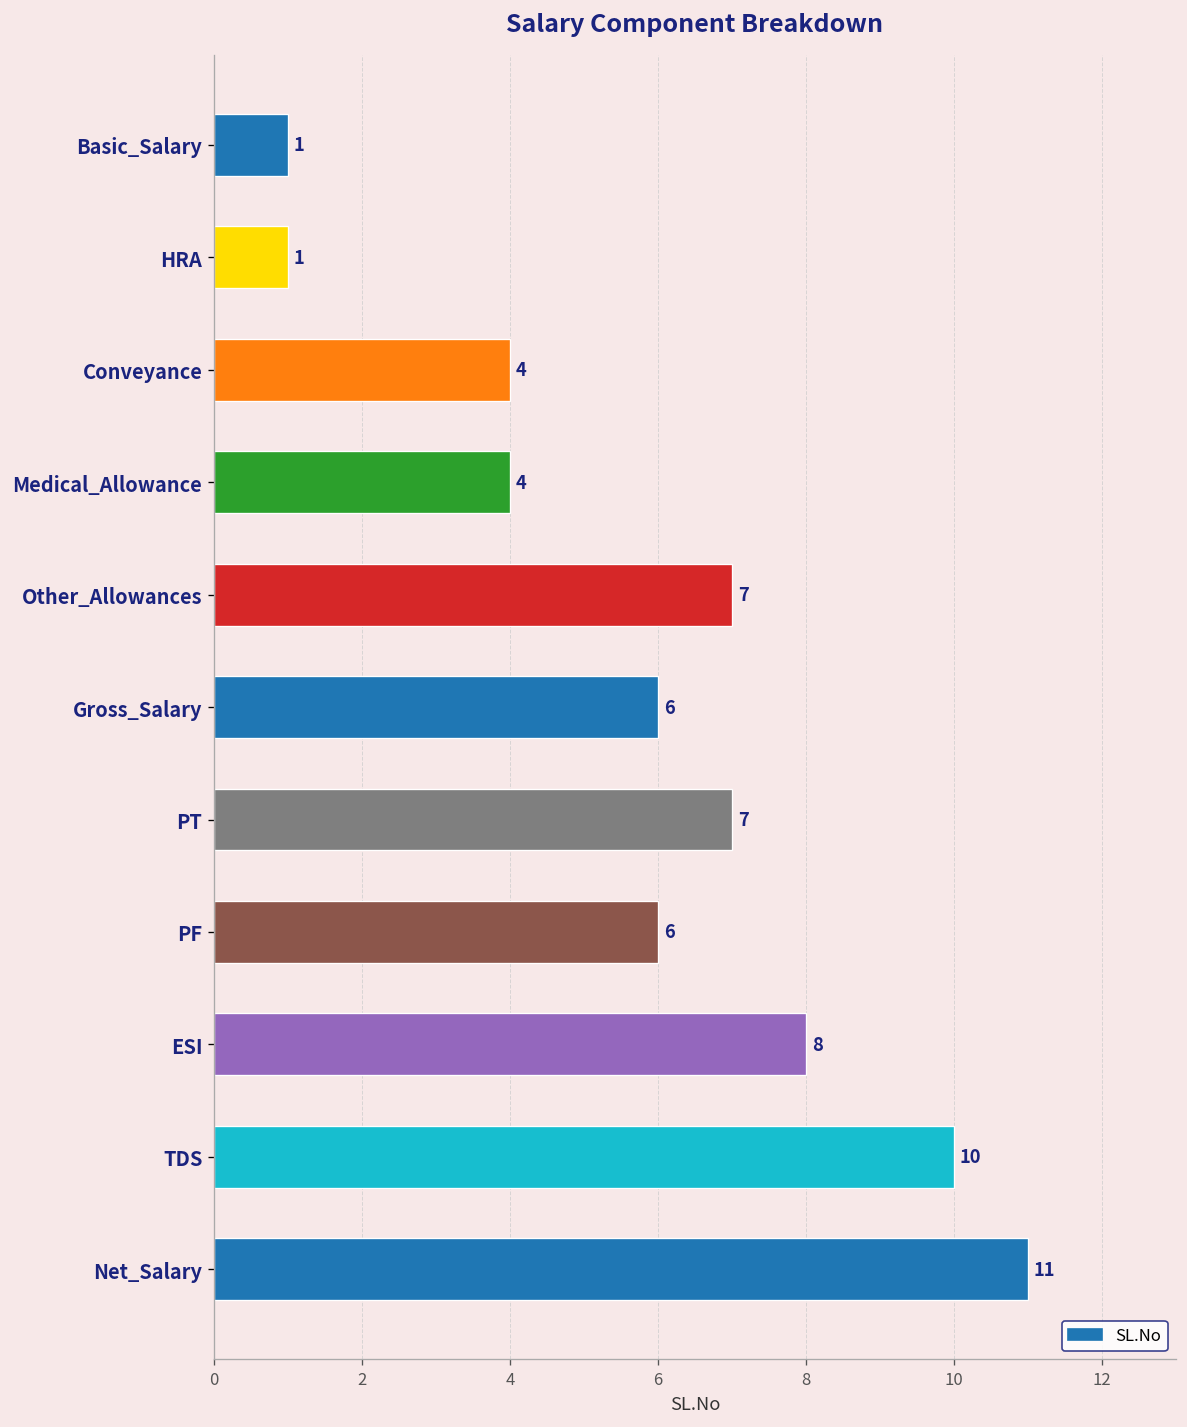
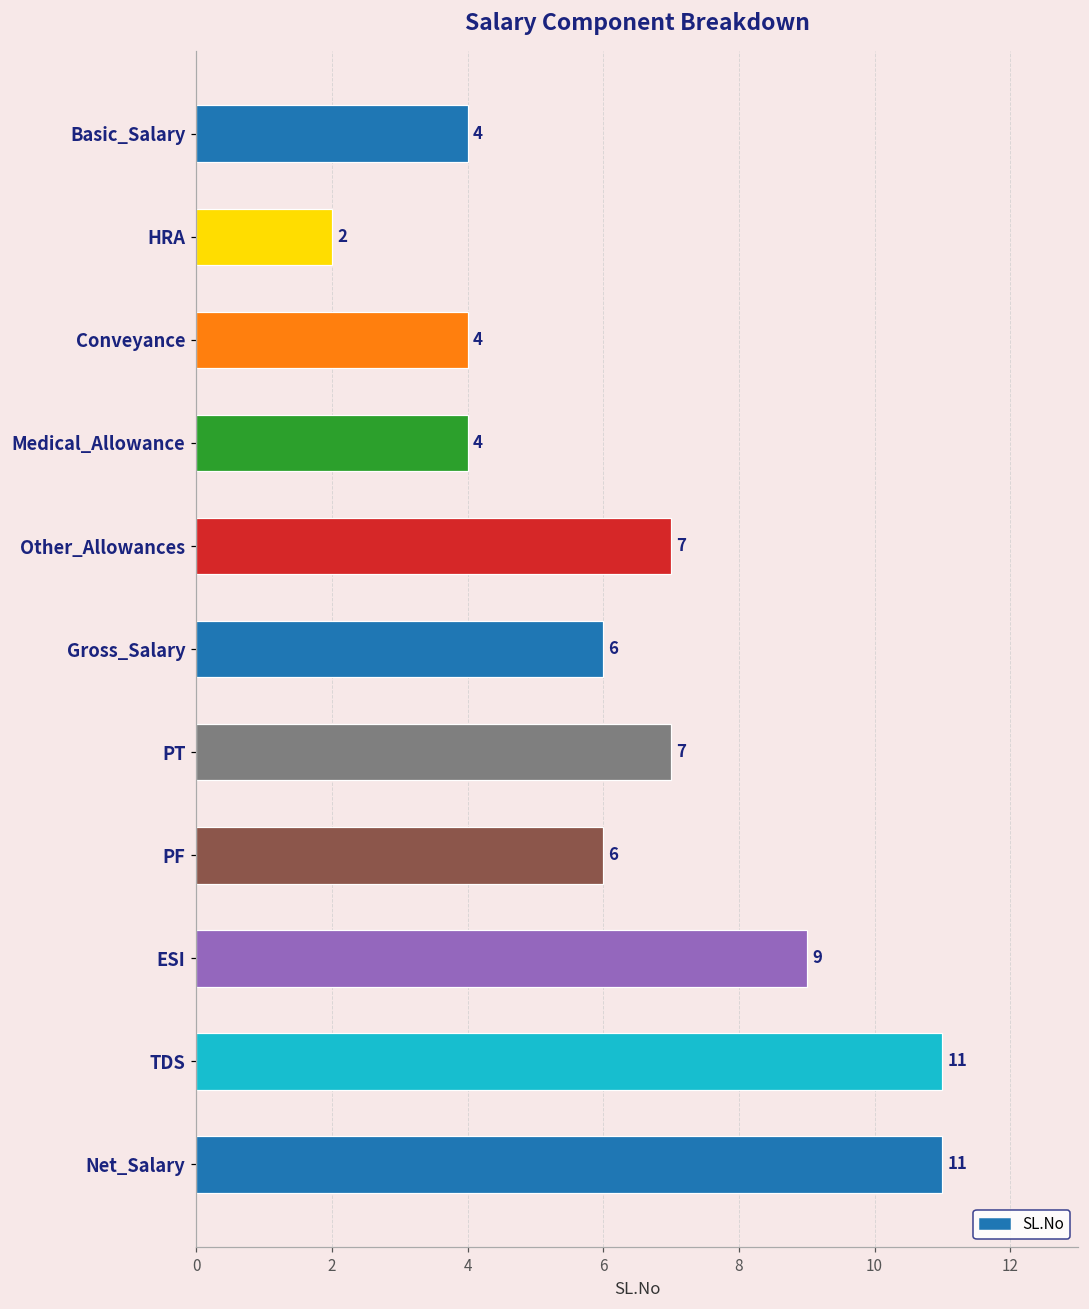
  {
-   "Basic_Salary": 1,
-   "HRA": 1,
+   "Basic_Salary": 4,
+   "HRA": 2,
    "Conveyance": 4,
    "Medical_Allowance": 4,
    "Other_Allowances": 7,
    "Gross_Salary": 6,
    "PT": 7,
    "PF": 6,
-   "ESI": 8,
-   "TDS": 10,
+   "ESI": 9,
+   "TDS": 11,
    "Net_Salary": 11
  }
